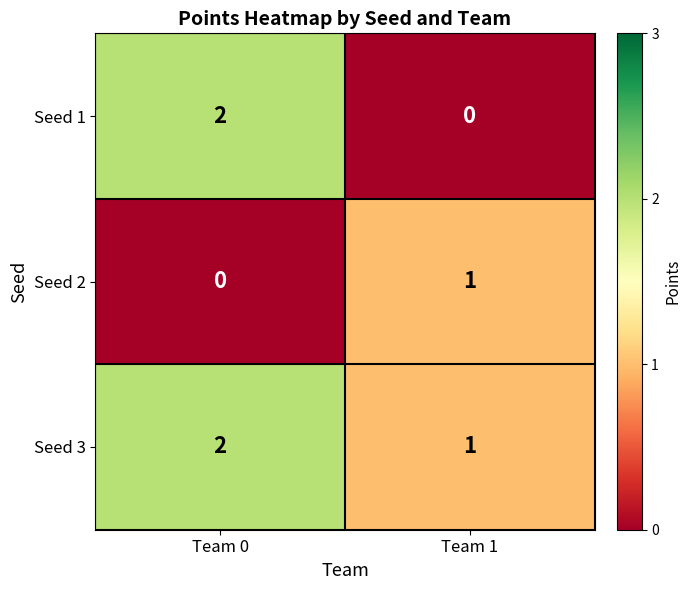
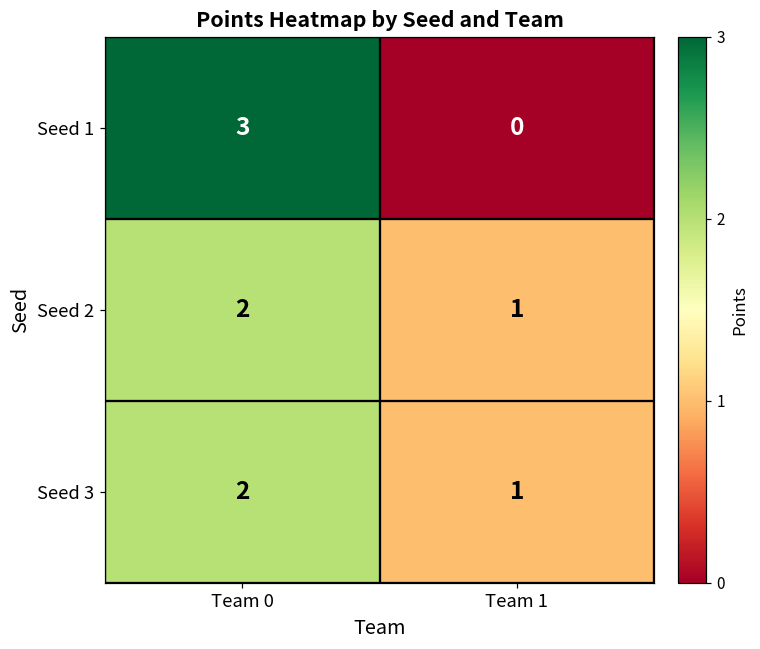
  {
    "Seed 1": {
-     "Team 0": 2,
+     "Team 0": 3,
      "Team 1": 0
    },
    "Seed 2": {
-     "Team 0": 0,
+     "Team 0": 2,
      "Team 1": 1
    },
    "Seed 3": {
      "Team 0": 2,
      "Team 1": 1
    }
  }
